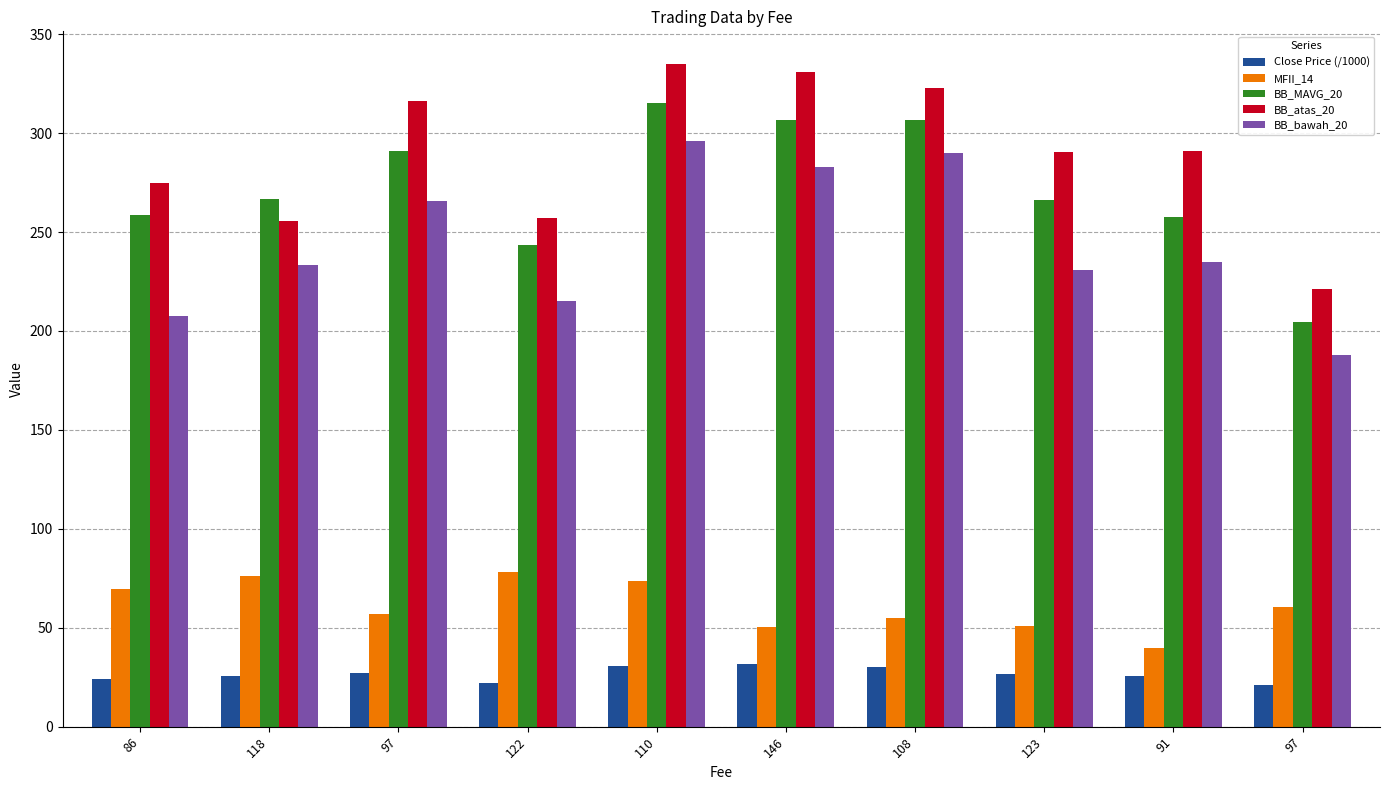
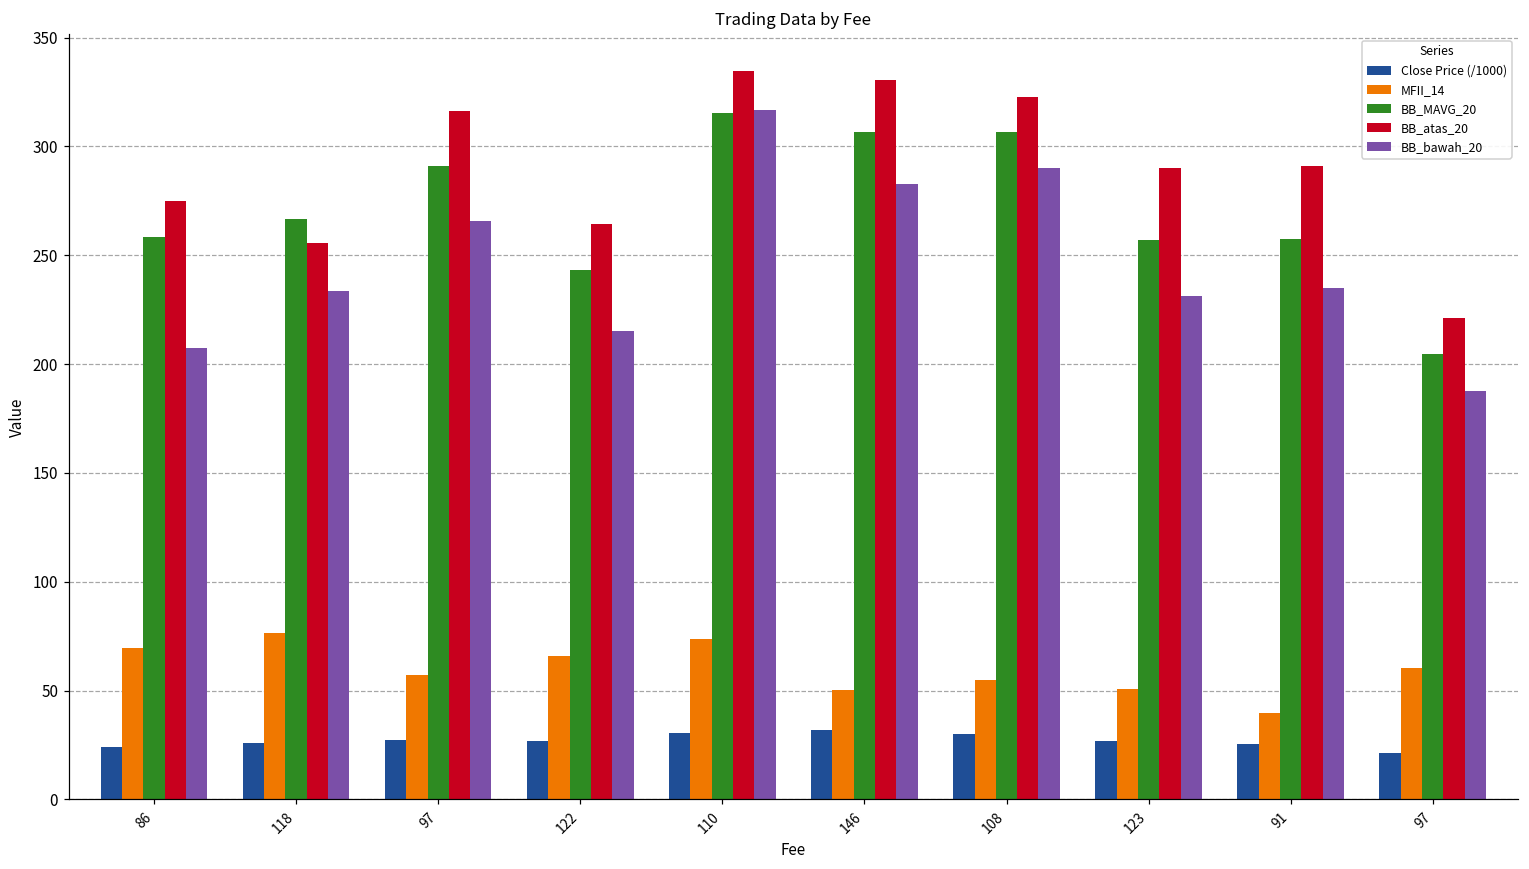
  {
    "Close Price (/1000)": {
      "86": 24,
      "118": 26,
-     "122": 22,
+     "122": 27,
      "110": 31,
      "146": 32,
      "108": 30,
      "123": 27,
      "91": 25
    },
    "MFII_14": {
      "86": 70,
      "118": 76,
-     "122": 78,
+     "122": 66,
      "110": 74,
      "146": 50,
      "108": 55,
      "123": 51,
      "91": 40
    },
    "BB_MAVG_20": {
      "86": 258,
      "118": 267,
      "122": 243,
      "110": 315,
      "146": 307,
      "108": 307,
-     "123": 266,
+     "123": 257,
      "91": 257
    },
    "BB_atas_20": {
      "86": 275,
      "118": 255,
-     "122": 257,
+     "122": 264,
      "110": 335,
      "146": 331,
      "108": 323,
      "123": 290,
      "91": 291
    },
    "BB_bawah_20": {
      "86": 207,
      "118": 233,
      "122": 215,
-     "110": 296,
+     "110": 317,
      "146": 283,
      "108": 290,
      "123": 231,
      "91": 235
    }
  }
